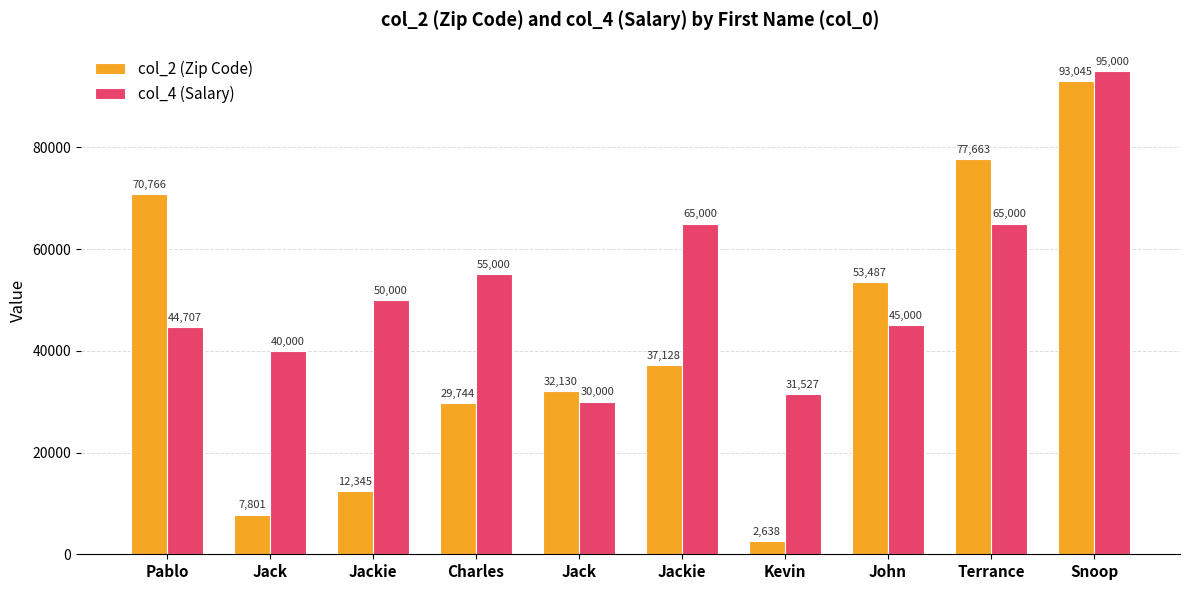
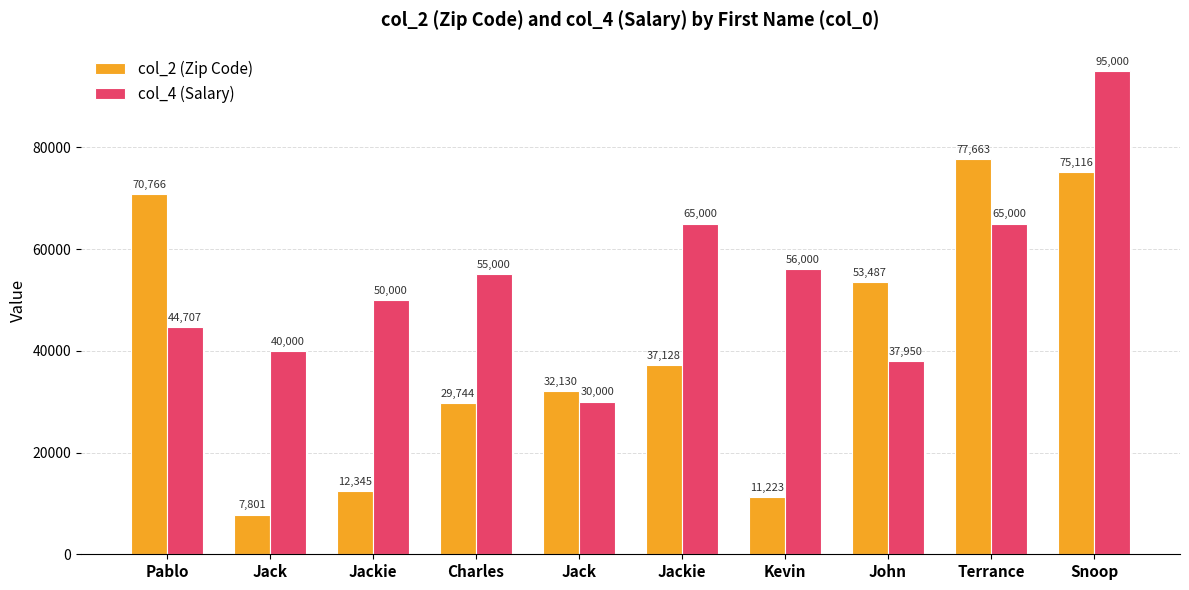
  {
    "col_2 (Zip Code)": {
      "Pablo": "70,766",
      "Charles": "29,744",
-     "Kevin": "2,638",
+     "Kevin": "11,223",
      "John": "53,487",
      "Terrance": "77,663",
-     "Snoop": "93,045"
+     "Snoop": "75,116"
    },
    "col_4 (Salary)": {
      "Pablo": "44,707",
      "Charles": "55,000",
-     "Kevin": "31,527",
-     "John": "45,000",
+     "Kevin": "56,000",
+     "John": "37,950",
      "Terrance": "65,000",
      "Snoop": "95,000"
    }
  }
